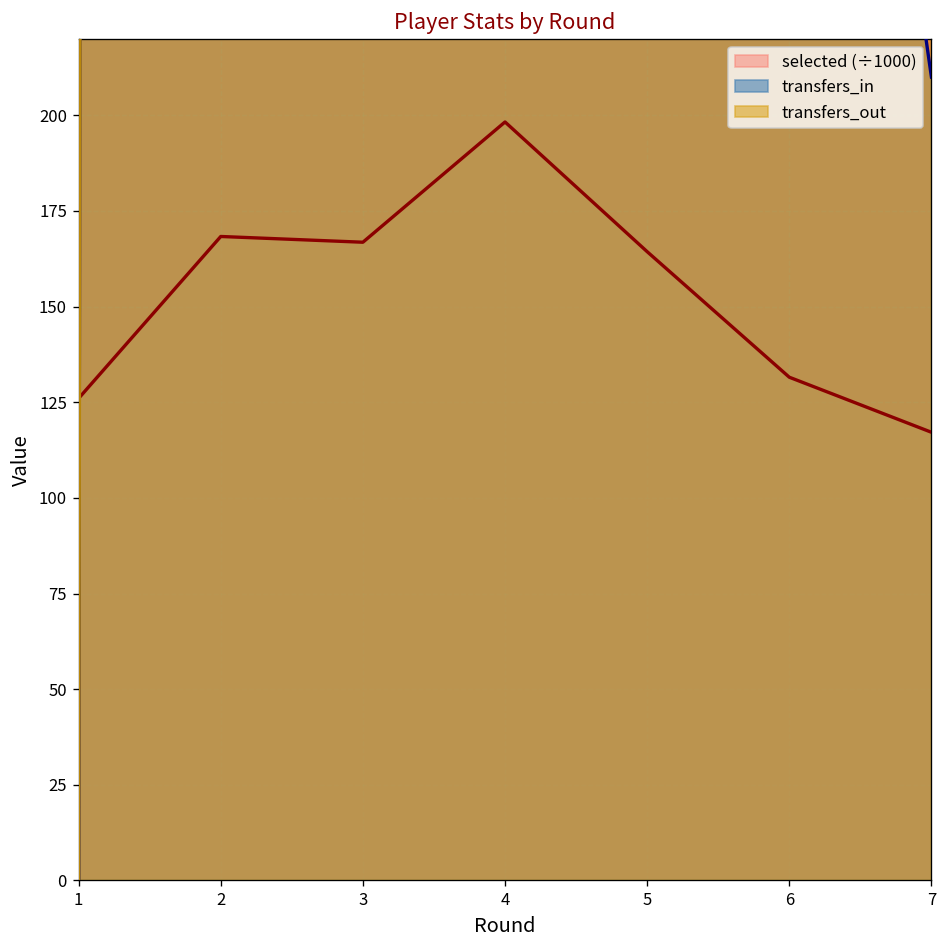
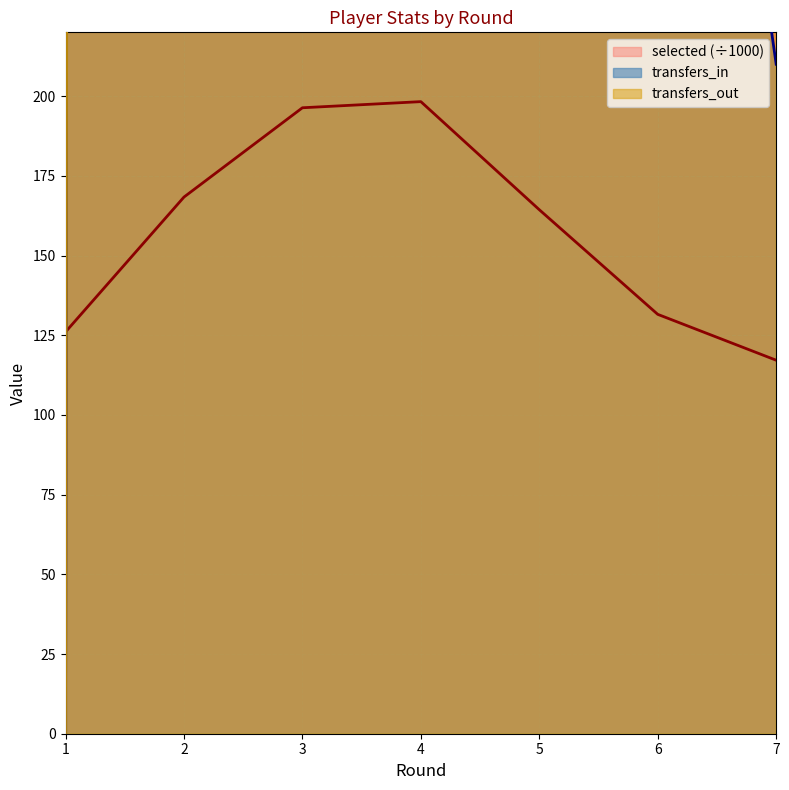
  {
    "selected (÷1000)": {
      "1": 126,
      "2": 168,
-     "3": 167,
+     "3": 196,
      "4": 198,
      "5": 164,
      "6": 132,
      "7": 117
    },
    "transfers_in": {
      "7": 210
    }
  }
